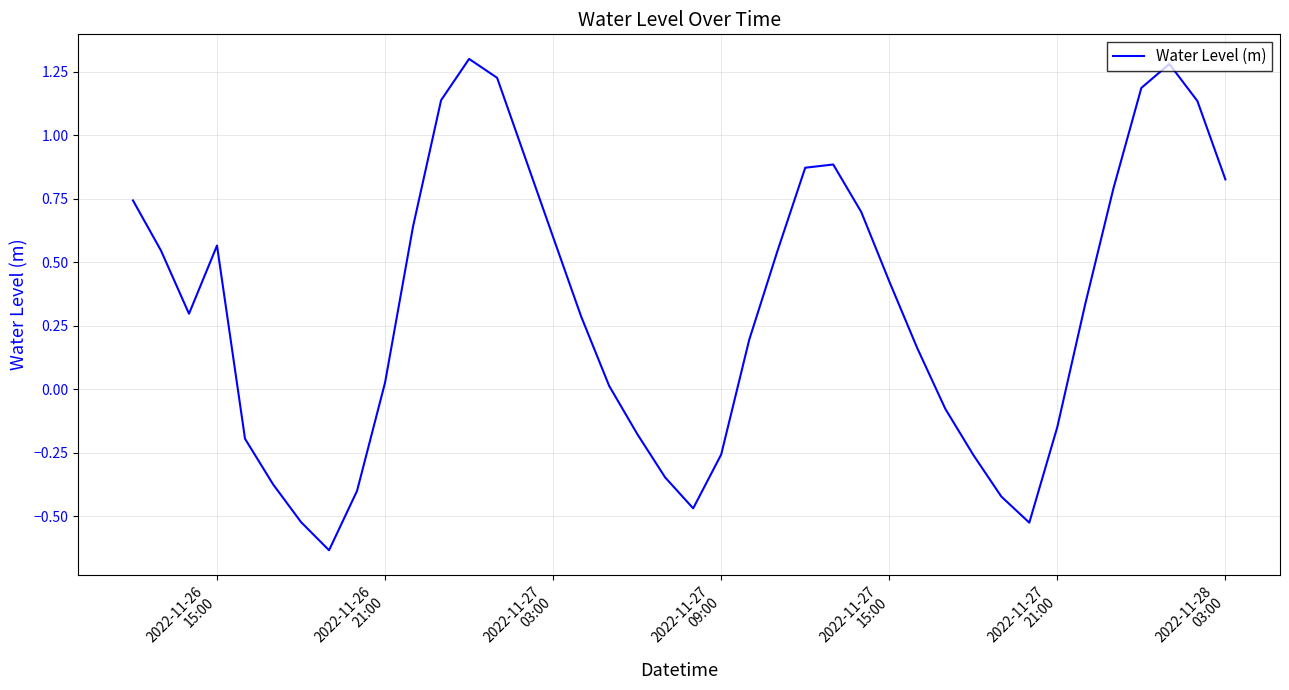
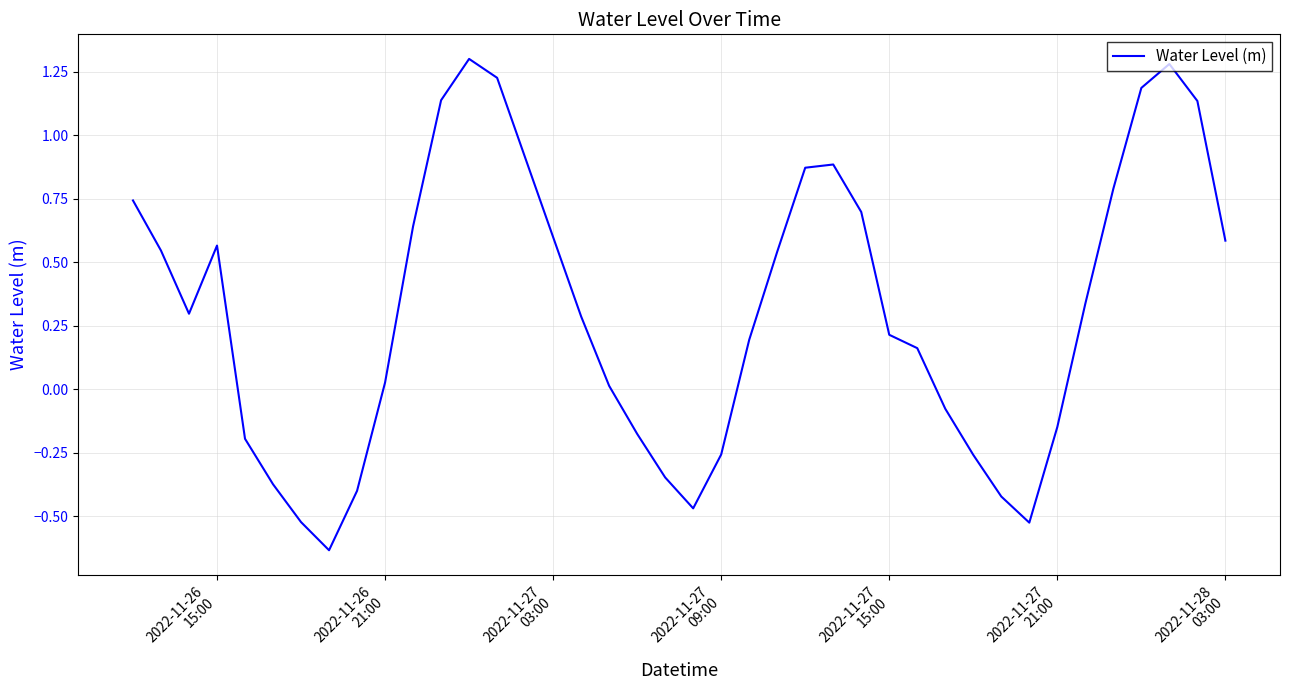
  {
    "2022-11-26 15:00": 0.57,
    "2022-11-26 21:00": 0.03,
    "2022-11-27 03:00": 0.60,
    "2022-11-27 09:00": -0.26,
-   "2022-11-27 15:00": 0.42,
+   "2022-11-27 15:00": 0.21,
    "2022-11-27 21:00": -0.15,
-   "2022-11-28 03:00": 0.83
+   "2022-11-28 03:00": 0.58
  }
